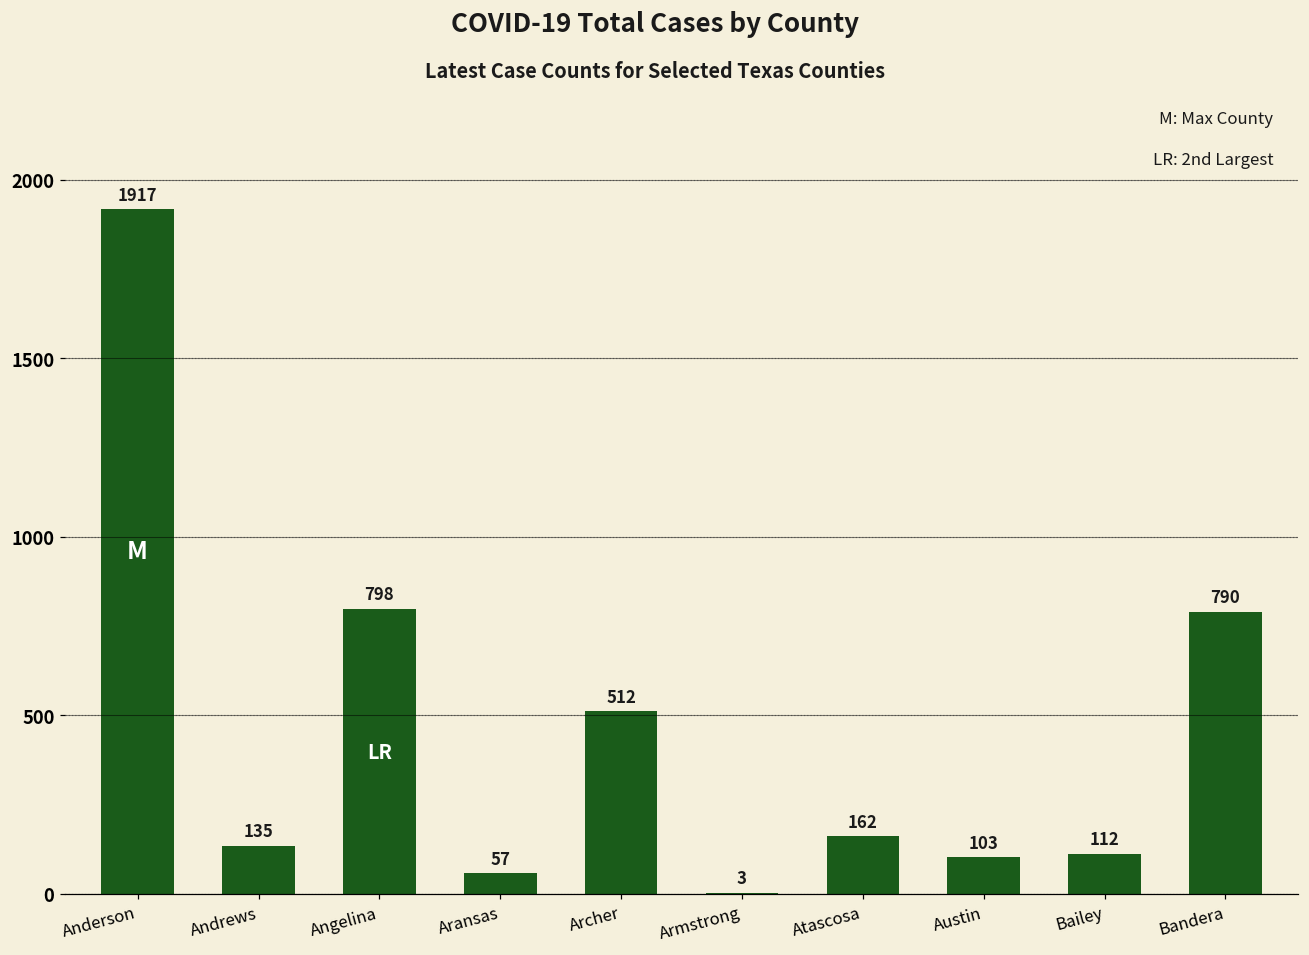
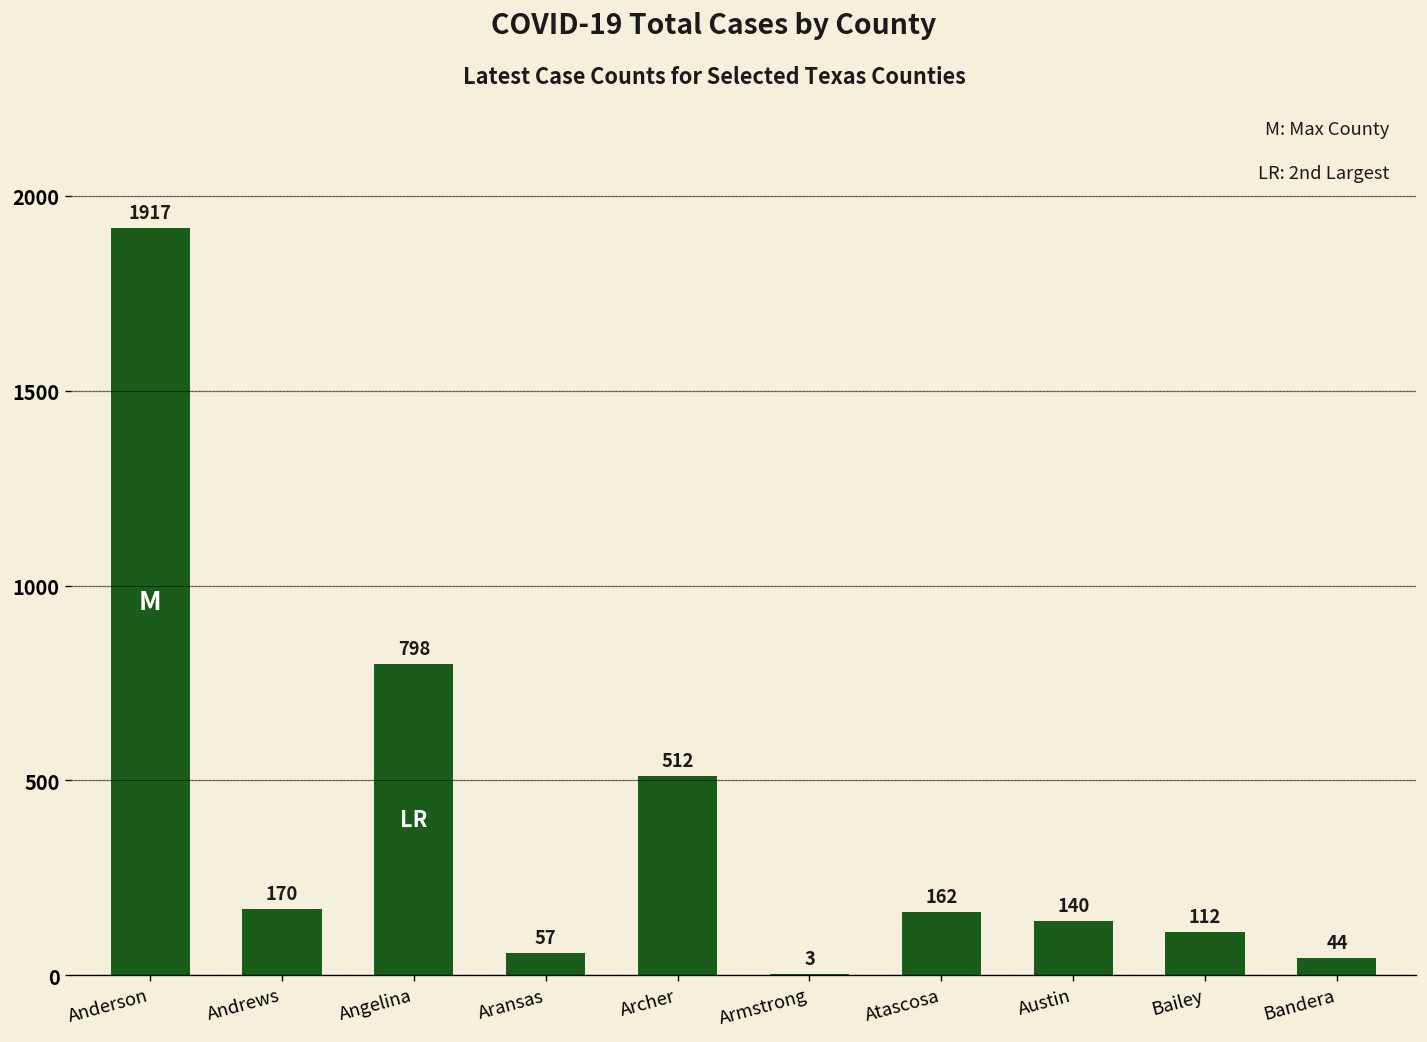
  {
    "Anderson": 1917,
-   "Andrews": 135,
+   "Andrews": 170,
    "Angelina": 798,
    "Aransas": 57,
    "Archer": 512,
    "Armstrong": 3,
    "Atascosa": 162,
-   "Austin": 103,
+   "Austin": 140,
    "Bailey": 112,
-   "Bandera": 790
+   "Bandera": 44
  }
